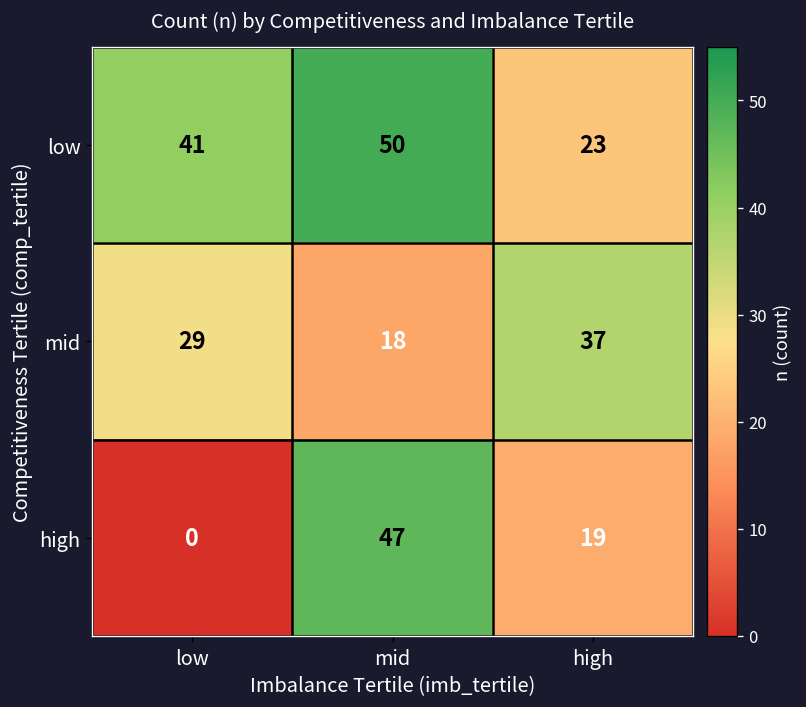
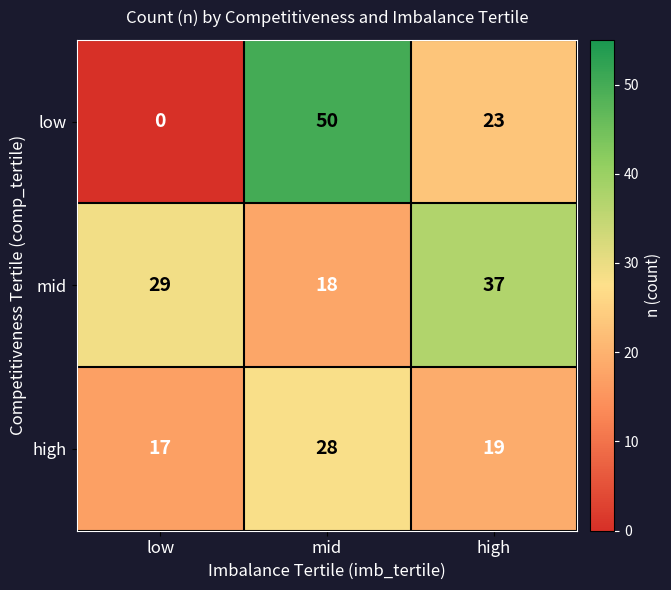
  {
    "low": {
-     "low": 41,
+     "low": 0,
      "mid": 50,
      "high": 23
    },
    "mid": {
      "low": 29,
      "mid": 18,
      "high": 37
    },
    "high": {
-     "low": 0,
-     "mid": 47,
+     "low": 17,
+     "mid": 28,
      "high": 19
    }
  }
